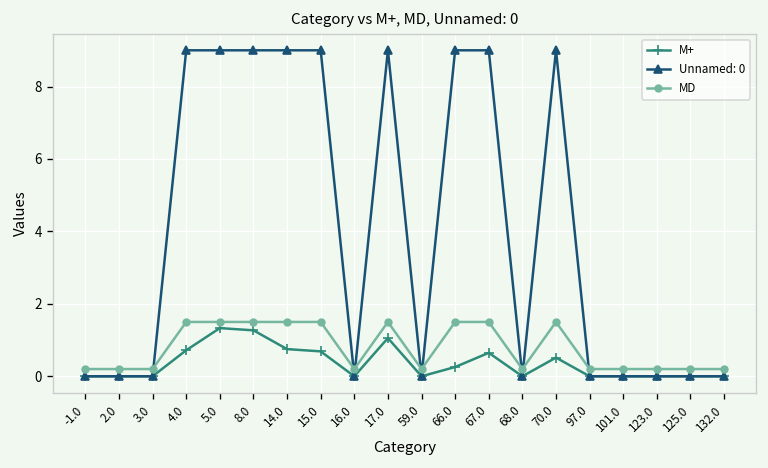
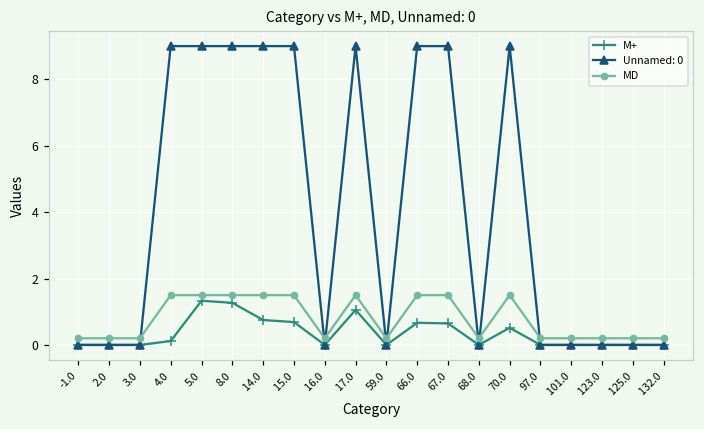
  {
    "M+": {
-     "4.0": 0.7,
+     "4.0": 0.1,
      "5.0": 1.3,
      "8.0": 1.3,
      "14.0": 0.8,
      "15.0": 0.7,
      "17.0": 1.1,
-     "66.0": 0.3,
+     "66.0": 0.7,
      "67.0": 0.6,
      "70.0": 0.5
    },
    "Unnamed: 0": {
      "4.0": 9.0,
      "5.0": 9.0,
      "8.0": 9.0,
      "14.0": 9.0,
      "15.0": 9.0,
      "17.0": 9.0,
      "66.0": 9.0,
      "67.0": 9.0,
      "70.0": 9.0
    },
    "MD": {
      "-1.0": 0.2,
      "2.0": 0.2,
      "3.0": 0.2,
      "4.0": 1.5,
      "5.0": 1.5,
      "8.0": 1.5,
      "14.0": 1.5,
      "15.0": 1.5,
      "16.0": 0.2,
      "17.0": 1.5,
      "59.0": 0.2,
      "66.0": 1.5,
      "67.0": 1.5,
      "68.0": 0.2,
      "70.0": 1.5,
      "97.0": 0.2,
      "101.0": 0.2,
      "123.0": 0.2,
      "125.0": 0.2,
      "132.0": 0.2
    }
  }
